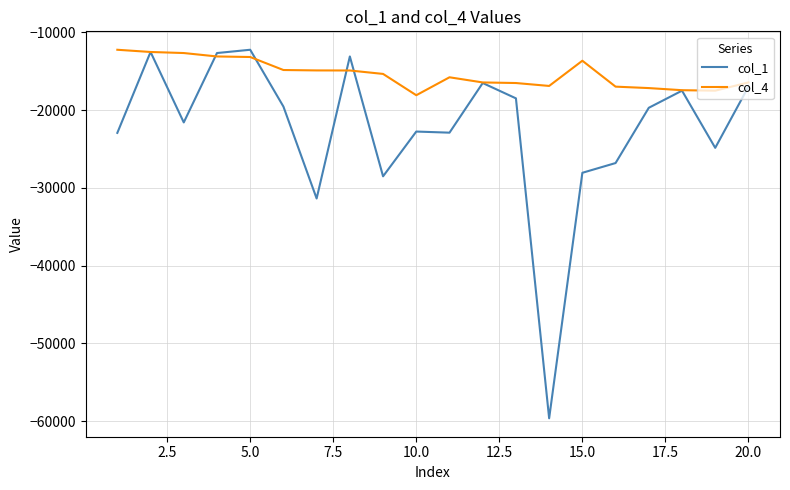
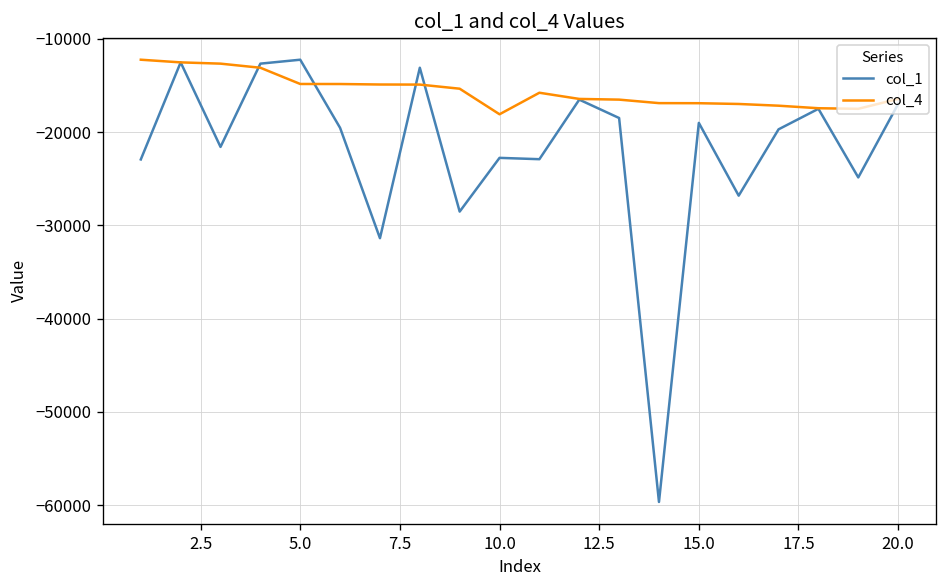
  {
    "col_1": {
      "5.0": -12000,
      "10.0": -23000,
-     "15.0": -28000
+     "15.0": -19000
    },
    "col_4": {
-     "5.0": -13000,
+     "5.0": -15000,
      "10.0": -18000,
-     "15.0": -14000
+     "15.0": -17000
    }
  }
